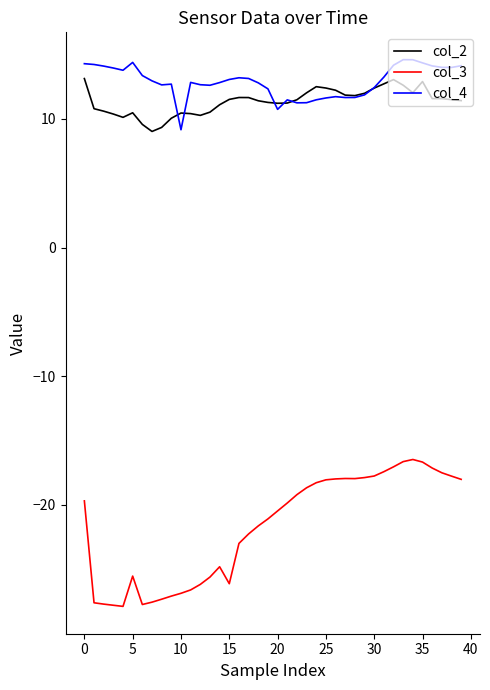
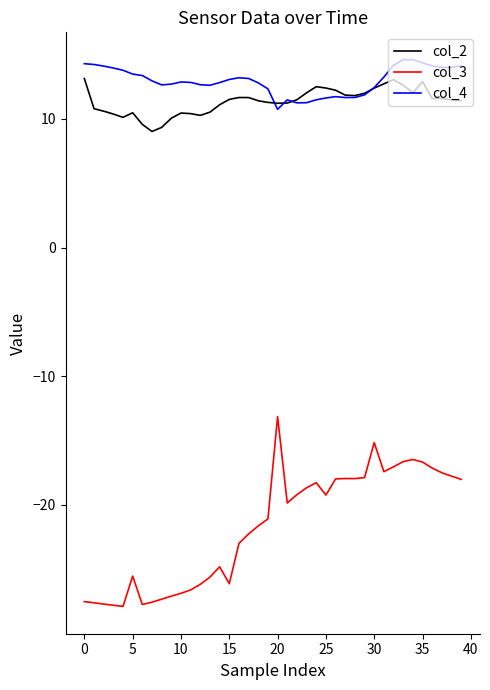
  {
    "col_2": {
      "0": 13.1,
      "5": 10.5,
      "10": 10.4,
      "15": 11.5,
      "20": 11.2,
      "25": 12.4
    },
    "col_3": {
-     "0": -19.7,
+     "0": -27.5,
      "5": -25.5,
      "10": -26.9,
      "15": -26.1,
-     "20": -20.5,
-     "25": -18.0,
-     "30": -17.7,
+     "20": -13.1,
+     "25": -19.2,
+     "30": -15.2,
      "35": -16.7
    },
    "col_4": {
      "0": 14.3,
-     "5": 14.4,
-     "10": 9.1,
+     "5": 13.5,
+     "10": 12.9,
      "15": 13.1,
      "20": 10.7,
      "25": 11.6
    }
  }
